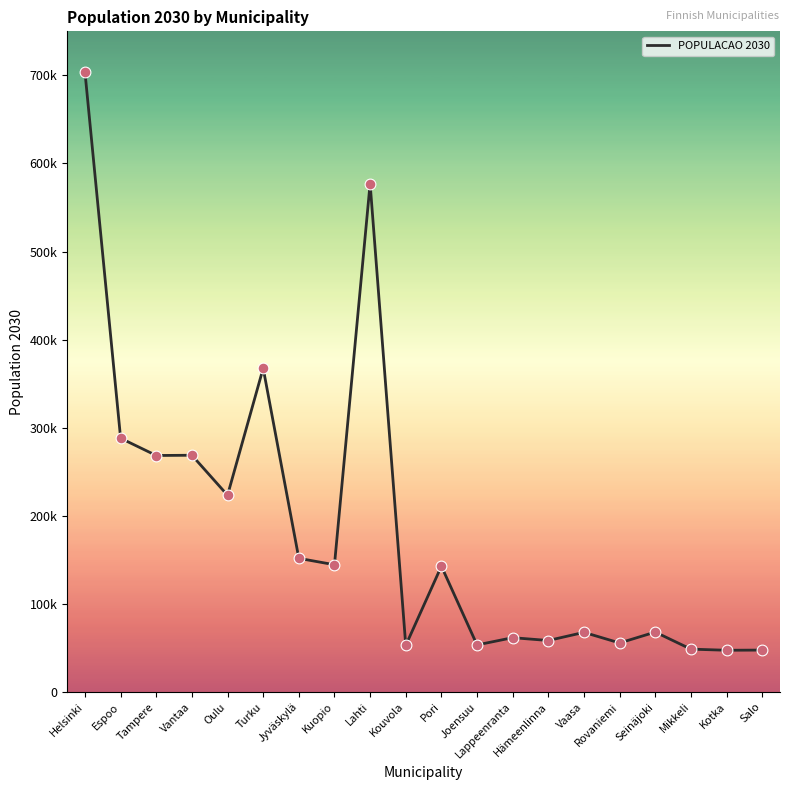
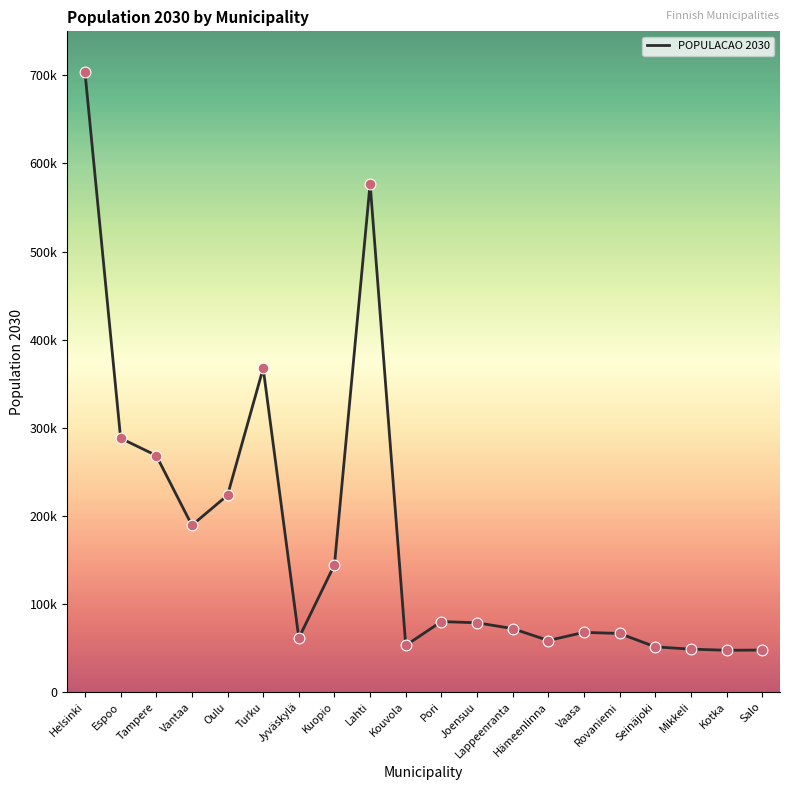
  {
    "Helsinki": 700000,
    "Espoo": 290000,
    "Tampere": 270000,
-   "Vantaa": 270000,
+   "Vantaa": 190000,
    "Oulu": 220000,
    "Turku": 370000,
-   "Jyväskylä": 150000,
+   "Jyväskylä": 60000,
    "Kuopio": 140000,
    "Lahti": 580000,
    "Kouvola": 50000,
-   "Pori": 140000,
-   "Joensuu": 50000,
-   "Lappeenranta": 60000,
+   "Pori": 80000,
+   "Joensuu": 80000,
+   "Lappeenranta": 70000,
    "Hämeenlinna": 60000,
    "Vaasa": 70000,
-   "Rovaniemi": 60000,
-   "Seinäjoki": 70000,
+   "Rovaniemi": 70000,
+   "Seinäjoki": 50000,
    "Mikkeli": 50000,
    "Kotka": 50000,
    "Salo": 50000
  }
